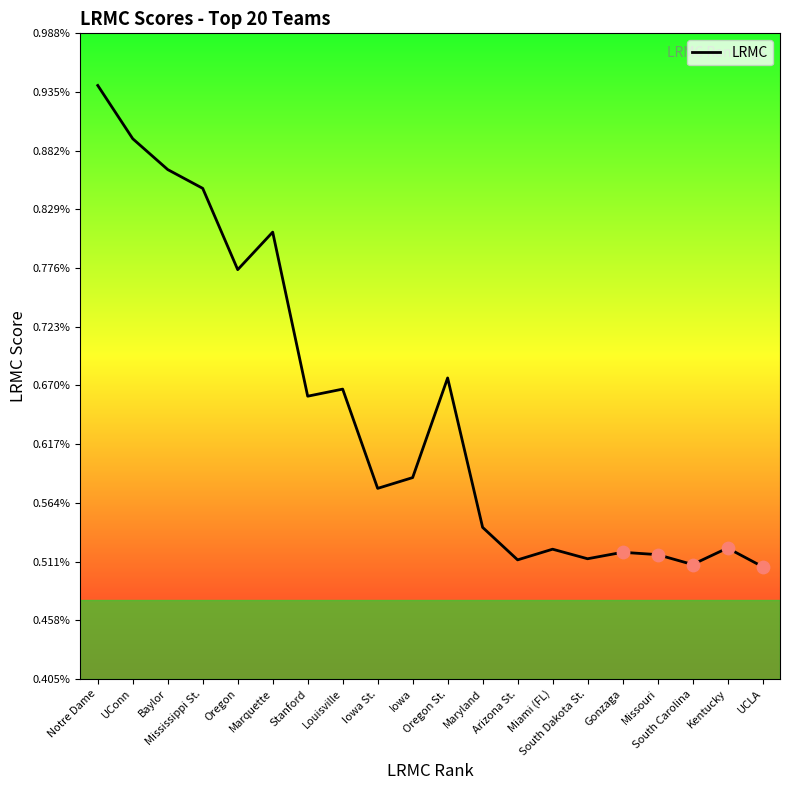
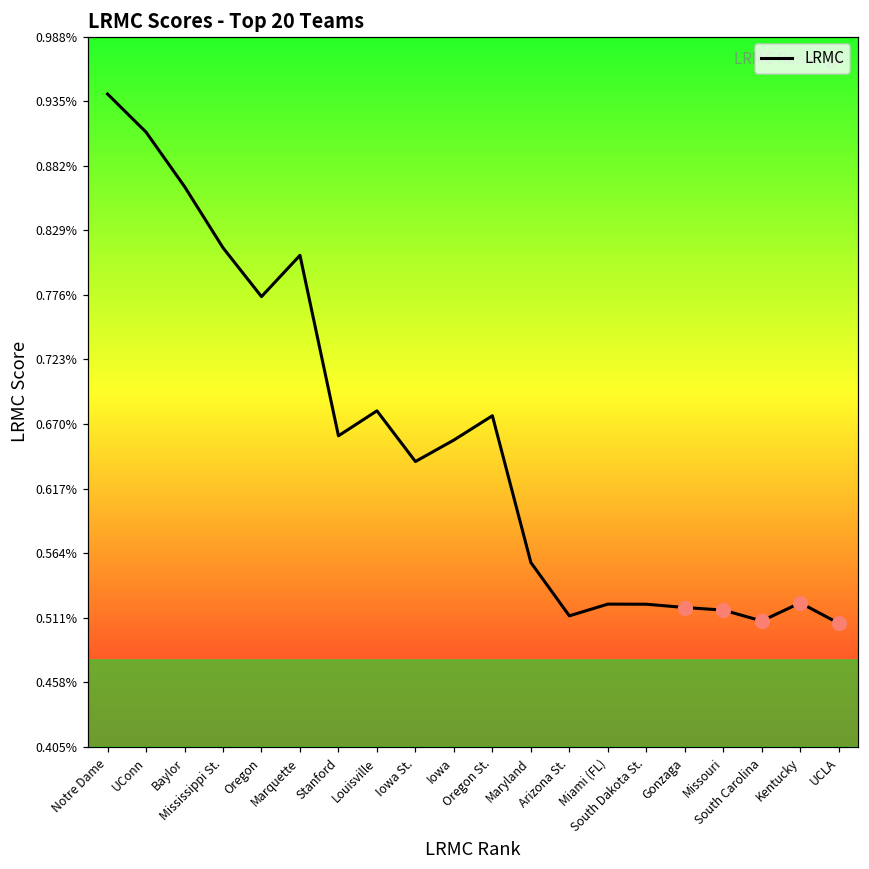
  {
    "LRMC": {
      "Notre Dame": "0.941%",
-     "UConn": "0.893%",
+     "UConn": "0.910%",
      "Baylor": "0.865%",
-     "Mississippi St.": "0.848%",
+     "Mississippi St.": "0.815%",
      "Oregon": "0.775%",
      "Marquette": "0.809%",
      "Stanford": "0.661%",
-     "Louisville": "0.667%",
-     "Iowa St.": "0.578%",
-     "Iowa": "0.587%",
+     "Louisville": "0.681%",
+     "Iowa St.": "0.640%",
+     "Iowa": "0.657%",
      "Oregon St.": "0.677%",
-     "Maryland": "0.542%",
+     "Maryland": "0.557%",
      "Arizona St.": "0.513%",
      "Miami (FL)": "0.523%",
-     "South Dakota St.": "0.514%"
+     "South Dakota St.": "0.523%"
    }
  }
